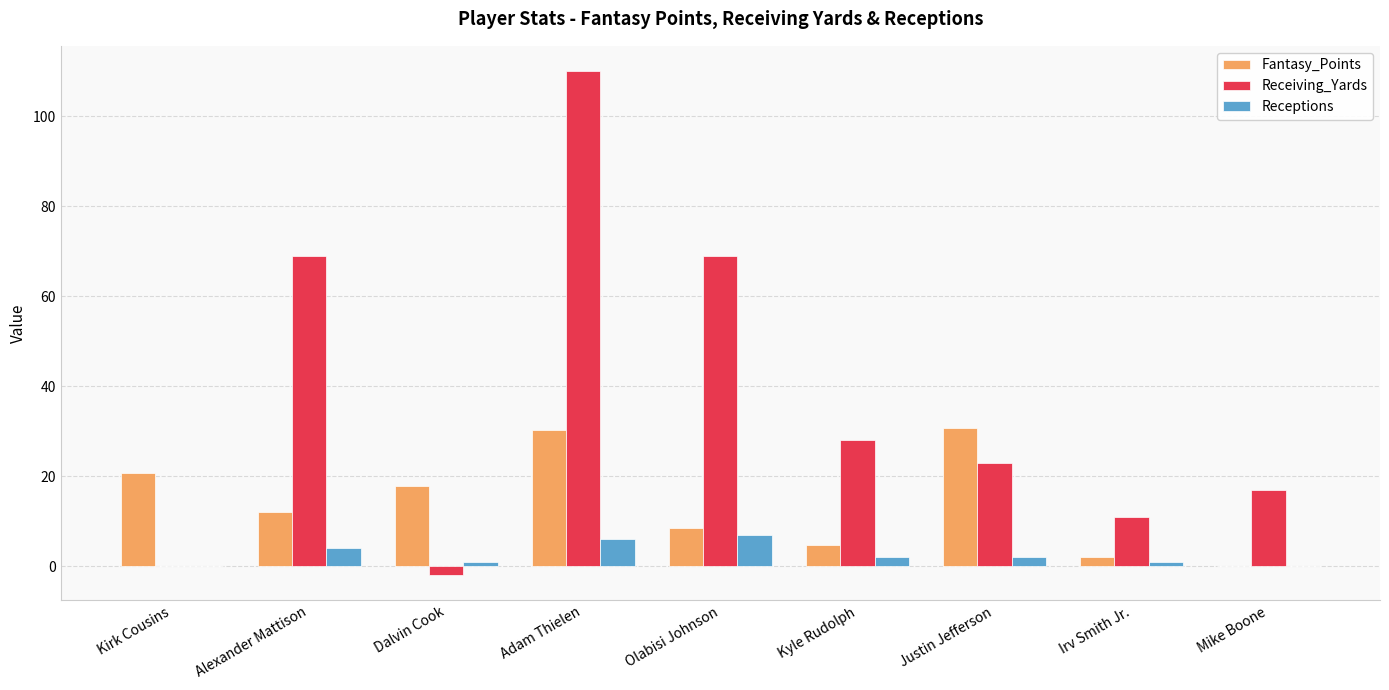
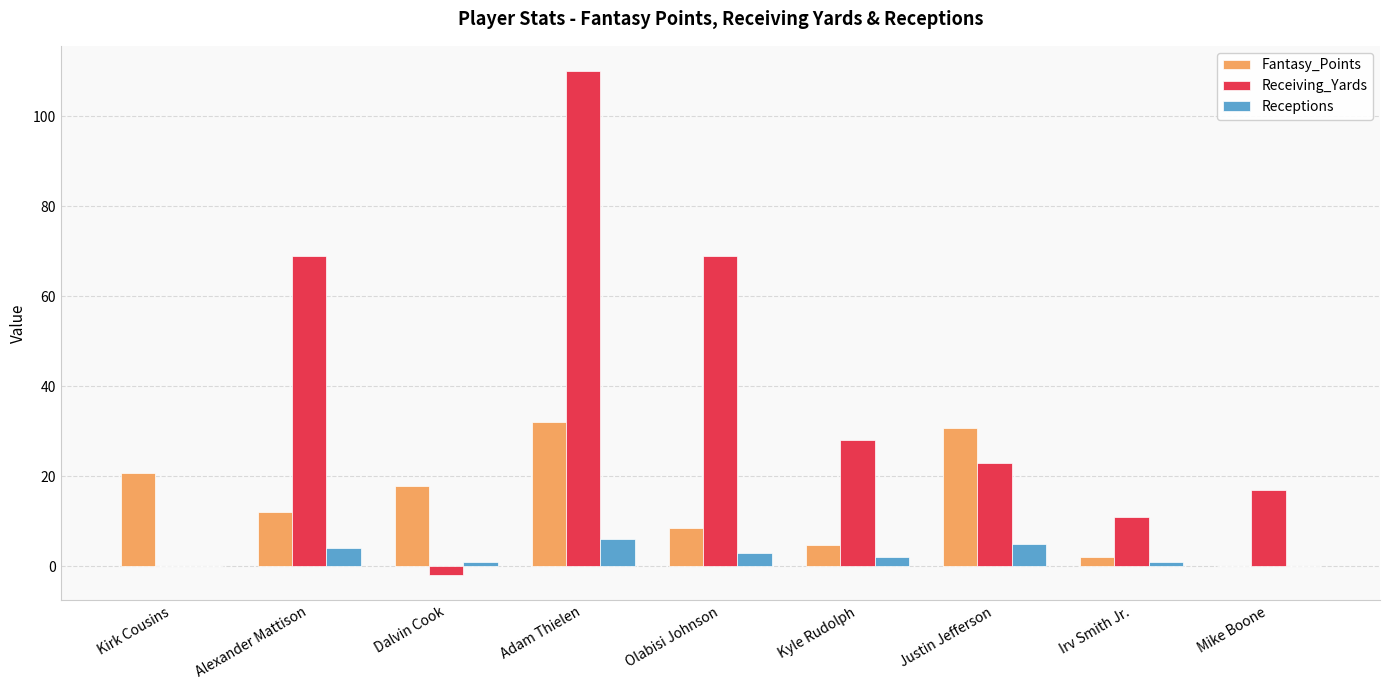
  {
    "Fantasy_Points": {
      "Kirk Cousins": 21,
      "Alexander Mattison": 12,
      "Dalvin Cook": 18,
-     "Adam Thielen": 30,
+     "Adam Thielen": 32,
      "Olabisi Johnson": 9,
      "Kyle Rudolph": 5,
      "Justin Jefferson": 31,
      "Irv Smith Jr.": 2,
      "Mike Boone": 0
    },
    "Receiving_Yards": {
      "Kirk Cousins": 0,
      "Alexander Mattison": 69,
      "Dalvin Cook": -2,
      "Adam Thielen": 110,
      "Olabisi Johnson": 69,
      "Kyle Rudolph": 28,
      "Justin Jefferson": 23,
      "Irv Smith Jr.": 11,
      "Mike Boone": 17
    },
    "Receptions": {
      "Kirk Cousins": 0,
      "Alexander Mattison": 4,
      "Dalvin Cook": 1,
      "Adam Thielen": 6,
-     "Olabisi Johnson": 7,
+     "Olabisi Johnson": 3,
      "Kyle Rudolph": 2,
-     "Justin Jefferson": 2,
+     "Justin Jefferson": 5,
      "Irv Smith Jr.": 1,
      "Mike Boone": 0
    }
  }
